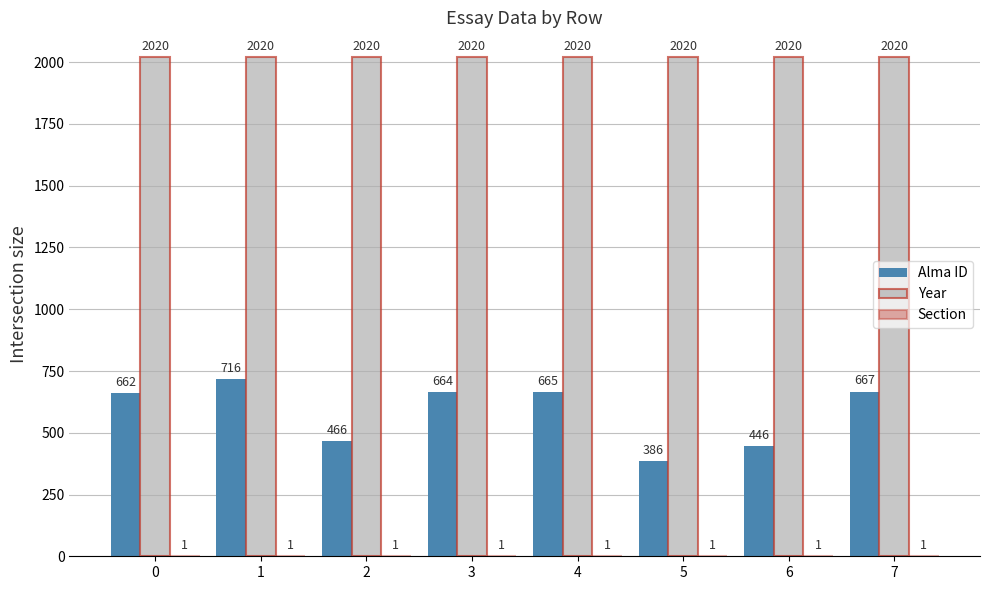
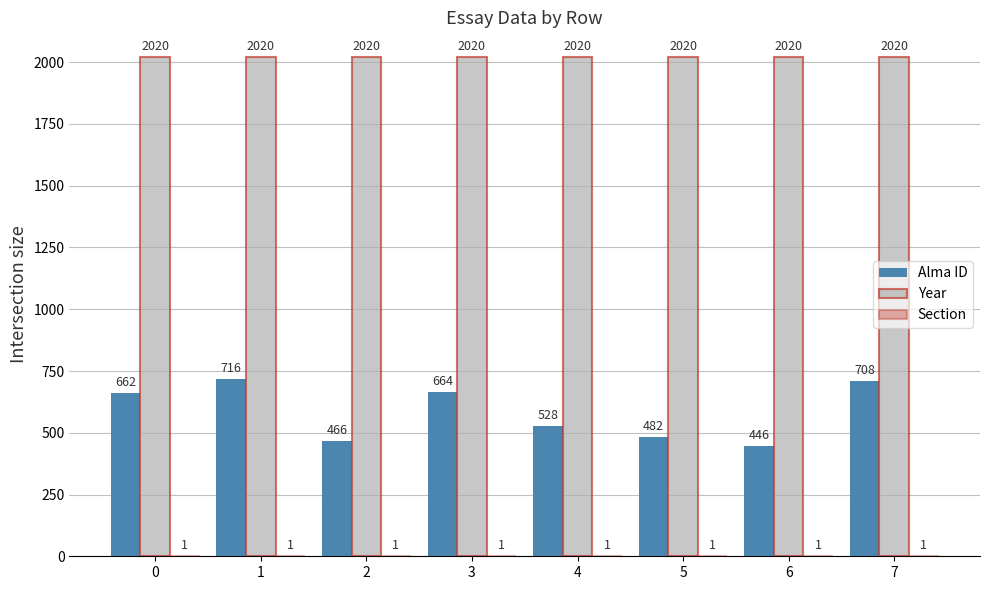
  {
    "Alma ID": {
      "0": 662,
      "1": 716,
      "2": 466,
      "3": 664,
-     "4": 665,
-     "5": 386,
+     "4": 528,
+     "5": 482,
      "6": 446,
-     "7": 667
+     "7": 708
    },
    "Year": {
      "0": 2020,
      "1": 2020,
      "2": 2020,
      "3": 2020,
      "4": 2020,
      "5": 2020,
      "6": 2020,
      "7": 2020
    },
    "Section": {
      "0": 1,
      "1": 1,
      "2": 1,
      "3": 1,
      "4": 1,
      "5": 1,
      "6": 1,
      "7": 1
    }
  }
